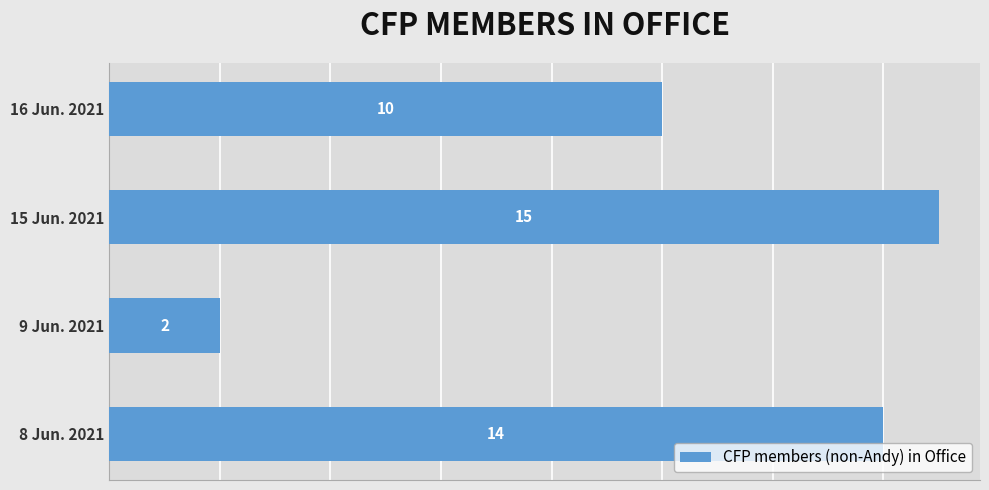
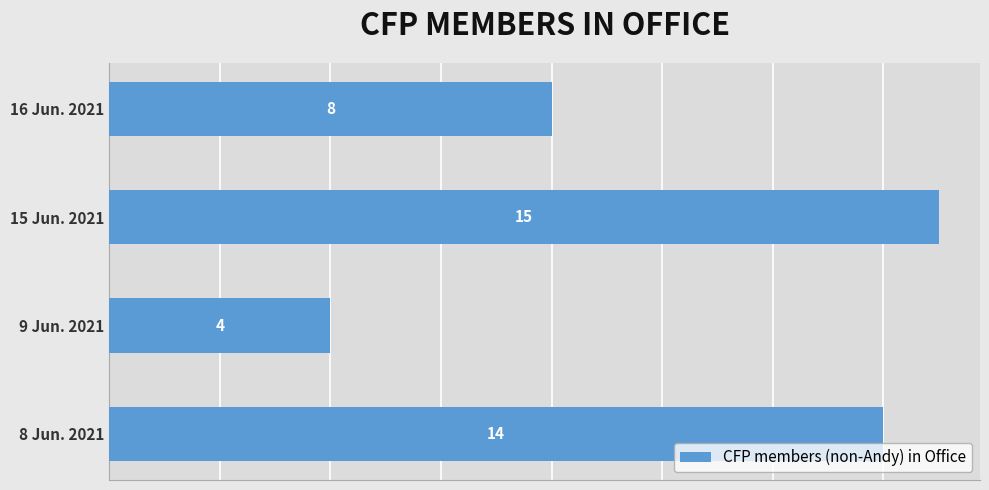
  {
-   "16 Jun. 2021": 10,
+   "16 Jun. 2021": 8,
    "15 Jun. 2021": 15,
-   "9 Jun. 2021": 2,
+   "9 Jun. 2021": 4,
    "8 Jun. 2021": 14
  }
